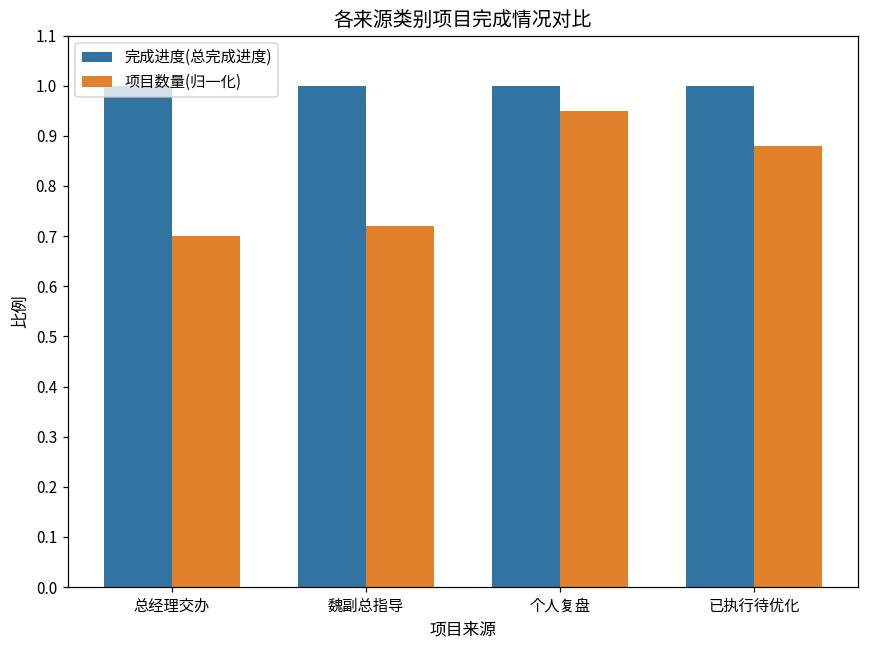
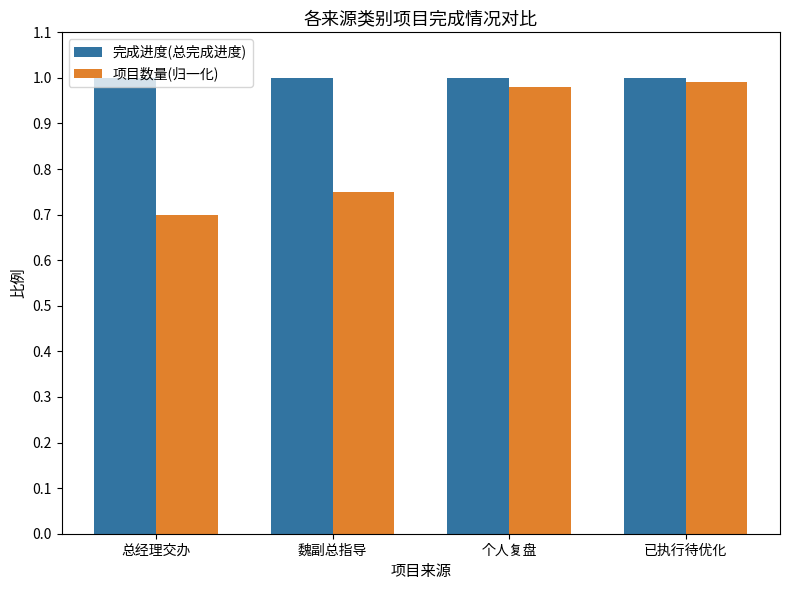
  {
    "完成进度(总完成进度)": {
      "魏副总指导": 1.00,
      "个人复盘": 1.00,
      "已执行待优化": 1.00
    },
    "项目数量(归一化)": {
      "总经理交办": 0.70,
-     "魏副总指导": 0.72,
-     "个人复盘": 0.95,
-     "已执行待优化": 0.88
+     "魏副总指导": 0.75,
+     "个人复盘": 0.98,
+     "已执行待优化": 0.99
    }
  }
